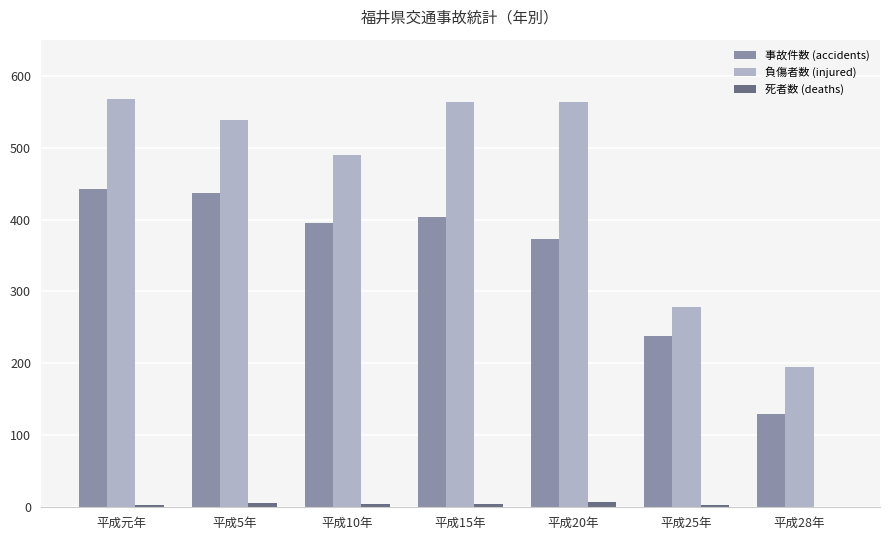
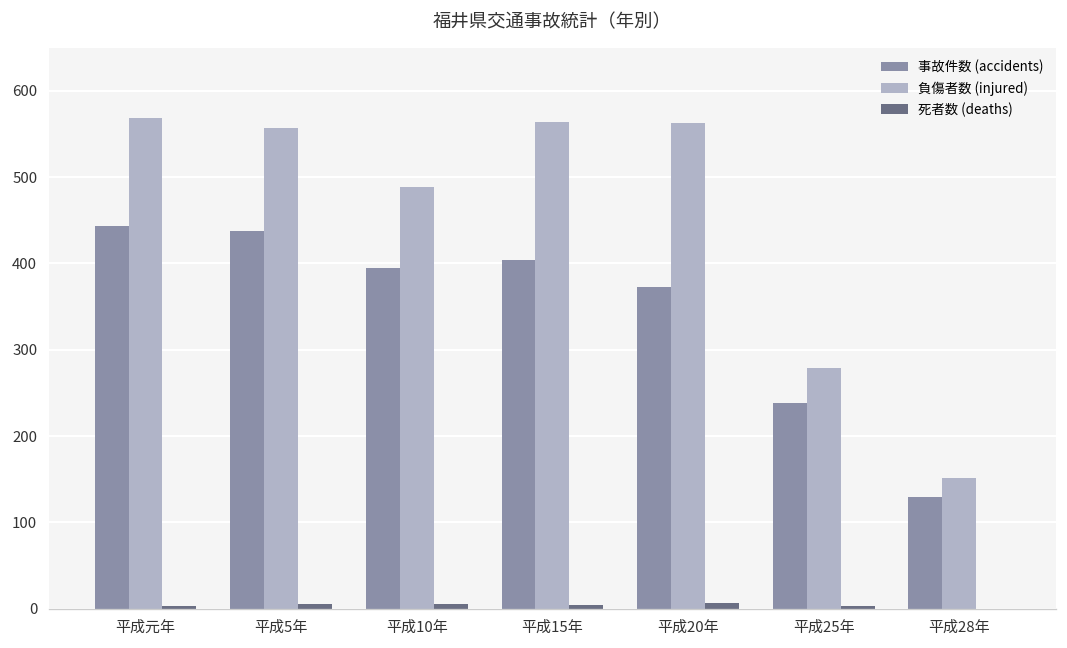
  {
    "負傷者数 (injured)": {
      "平成元年": 570,
-     "平成5年": 540,
+     "平成5年": 560,
      "平成10年": 490,
      "平成15年": 560,
      "平成20年": 560,
      "平成25年": 280,
-     "平成28年": 200
+     "平成28年": 150
    }
  }
